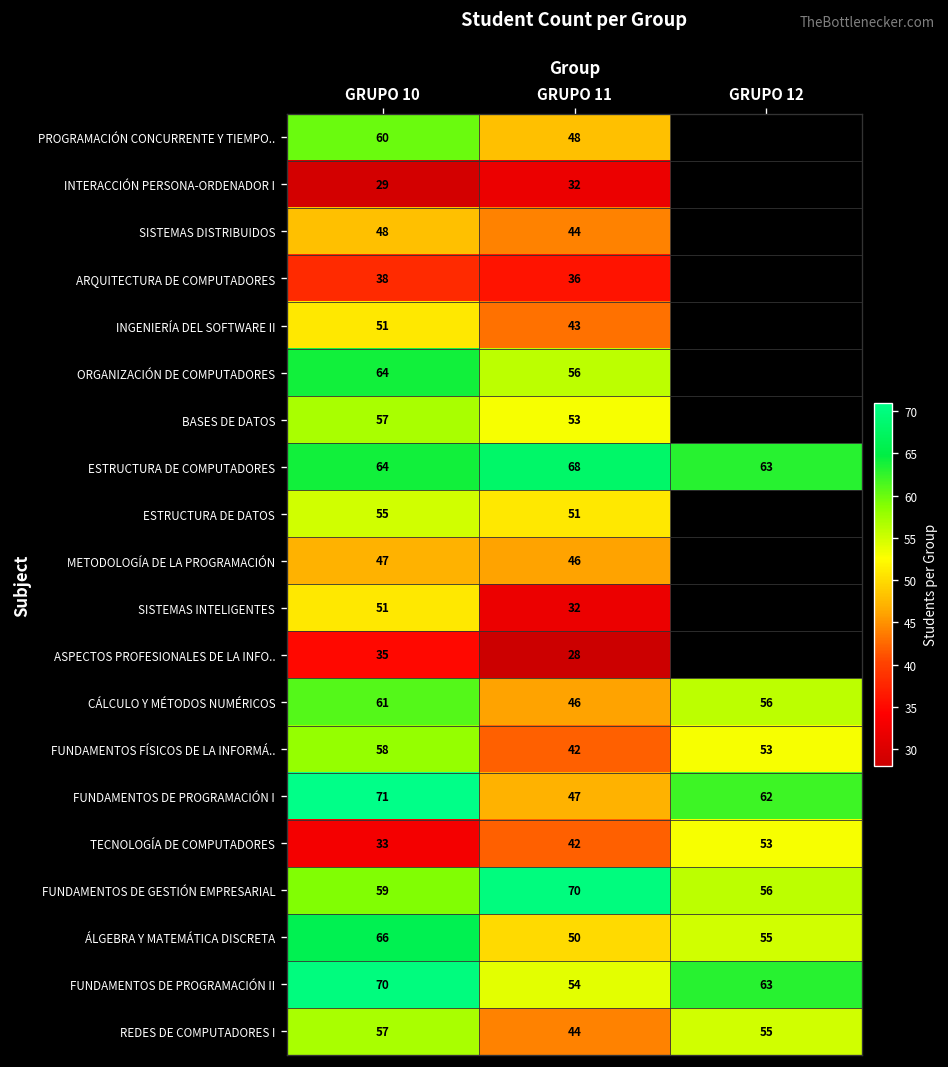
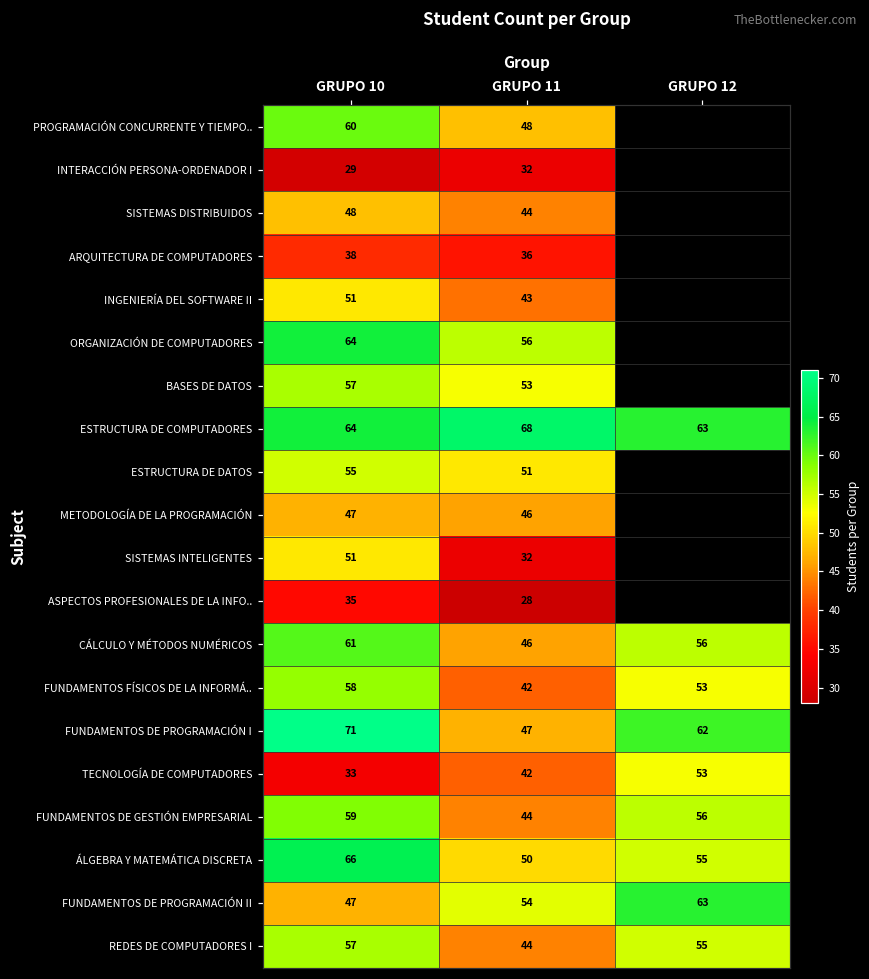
  {
    "PROGRAMACIÓN CONCURRENTE Y TIEMPO..": {
      "GRUPO 10": 60,
      "GRUPO 11": 48
    },
    "INTERACCIÓN PERSONA-ORDENADOR I": {
      "GRUPO 10": 29,
      "GRUPO 11": 32
    },
    "SISTEMAS DISTRIBUIDOS": {
      "GRUPO 10": 48,
      "GRUPO 11": 44
    },
    "ARQUITECTURA DE COMPUTADORES": {
      "GRUPO 10": 38,
      "GRUPO 11": 36
    },
    "INGENIERÍA DEL SOFTWARE II": {
      "GRUPO 10": 51,
      "GRUPO 11": 43
    },
    "ORGANIZACIÓN DE COMPUTADORES": {
      "GRUPO 10": 64,
      "GRUPO 11": 56
    },
    "BASES DE DATOS": {
      "GRUPO 10": 57,
      "GRUPO 11": 53
    },
    "ESTRUCTURA DE COMPUTADORES": {
      "GRUPO 10": 64,
      "GRUPO 11": 68,
      "GRUPO 12": 63
    },
    "ESTRUCTURA DE DATOS": {
      "GRUPO 10": 55,
      "GRUPO 11": 51
    },
    "METODOLOGÍA DE LA PROGRAMACIÓN": {
      "GRUPO 10": 47,
      "GRUPO 11": 46
    },
    "SISTEMAS INTELIGENTES": {
      "GRUPO 10": 51,
      "GRUPO 11": 32
    },
    "ASPECTOS PROFESIONALES DE LA INFO..": {
      "GRUPO 10": 35,
      "GRUPO 11": 28
    },
    "CÁLCULO Y MÉTODOS NUMÉRICOS": {
      "GRUPO 10": 61,
      "GRUPO 11": 46,
      "GRUPO 12": 56
    },
    "FUNDAMENTOS FÍSICOS DE LA INFORMÁ..": {
      "GRUPO 10": 58,
      "GRUPO 11": 42,
      "GRUPO 12": 53
    },
    "FUNDAMENTOS DE PROGRAMACIÓN I": {
      "GRUPO 10": 71,
      "GRUPO 11": 47,
      "GRUPO 12": 62
    },
    "TECNOLOGÍA DE COMPUTADORES": {
      "GRUPO 10": 33,
      "GRUPO 11": 42,
      "GRUPO 12": 53
    },
    "FUNDAMENTOS DE GESTIÓN EMPRESARIAL": {
      "GRUPO 10": 59,
-     "GRUPO 11": 70,
+     "GRUPO 11": 44,
      "GRUPO 12": 56
    },
    "ÁLGEBRA Y MATEMÁTICA DISCRETA": {
      "GRUPO 10": 66,
      "GRUPO 11": 50,
      "GRUPO 12": 55
    },
    "FUNDAMENTOS DE PROGRAMACIÓN II": {
-     "GRUPO 10": 70,
+     "GRUPO 10": 47,
      "GRUPO 11": 54,
      "GRUPO 12": 63
    },
    "REDES DE COMPUTADORES I": {
      "GRUPO 10": 57,
      "GRUPO 11": 44,
      "GRUPO 12": 55
    }
  }
